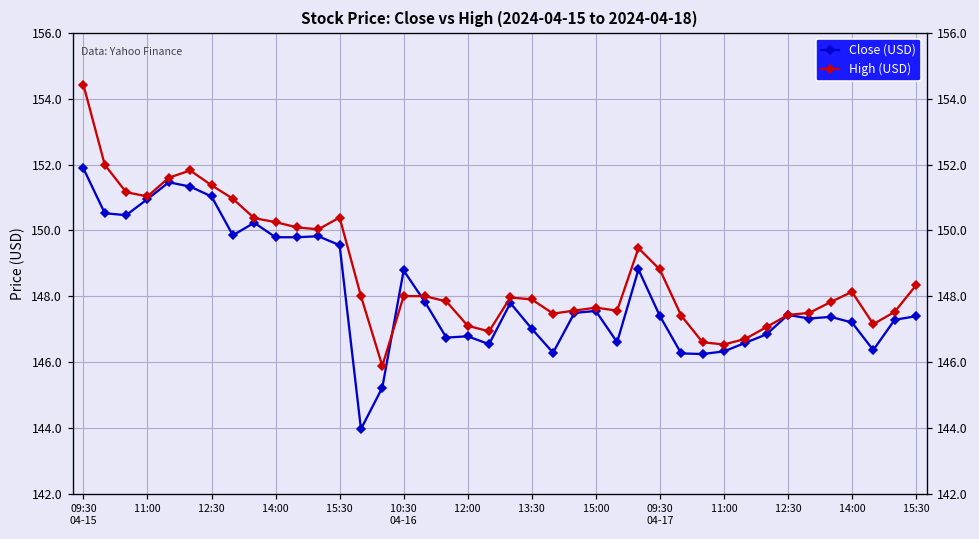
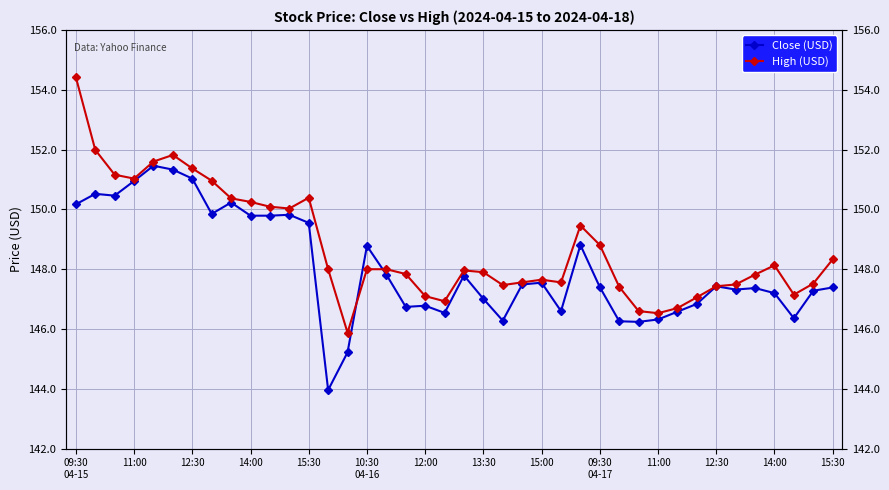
  {
    "Close (USD)": {
-     "09:30 04-15": 151.9,
+     "09:30 04-15": 150.2,
      "10:30 04-16": 148.8
    },
    "High (USD)": {
      "09:30 04-15": 154.4,
      "10:30 04-16": 148.0
    }
  }
